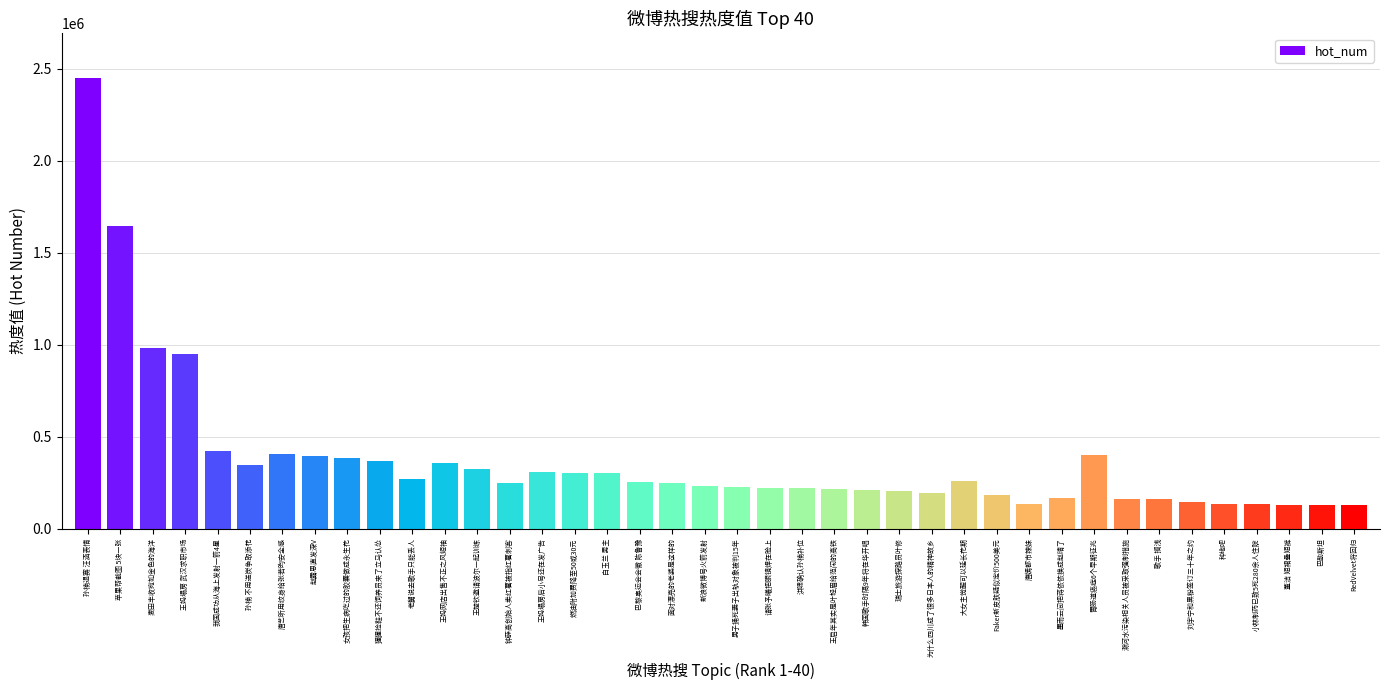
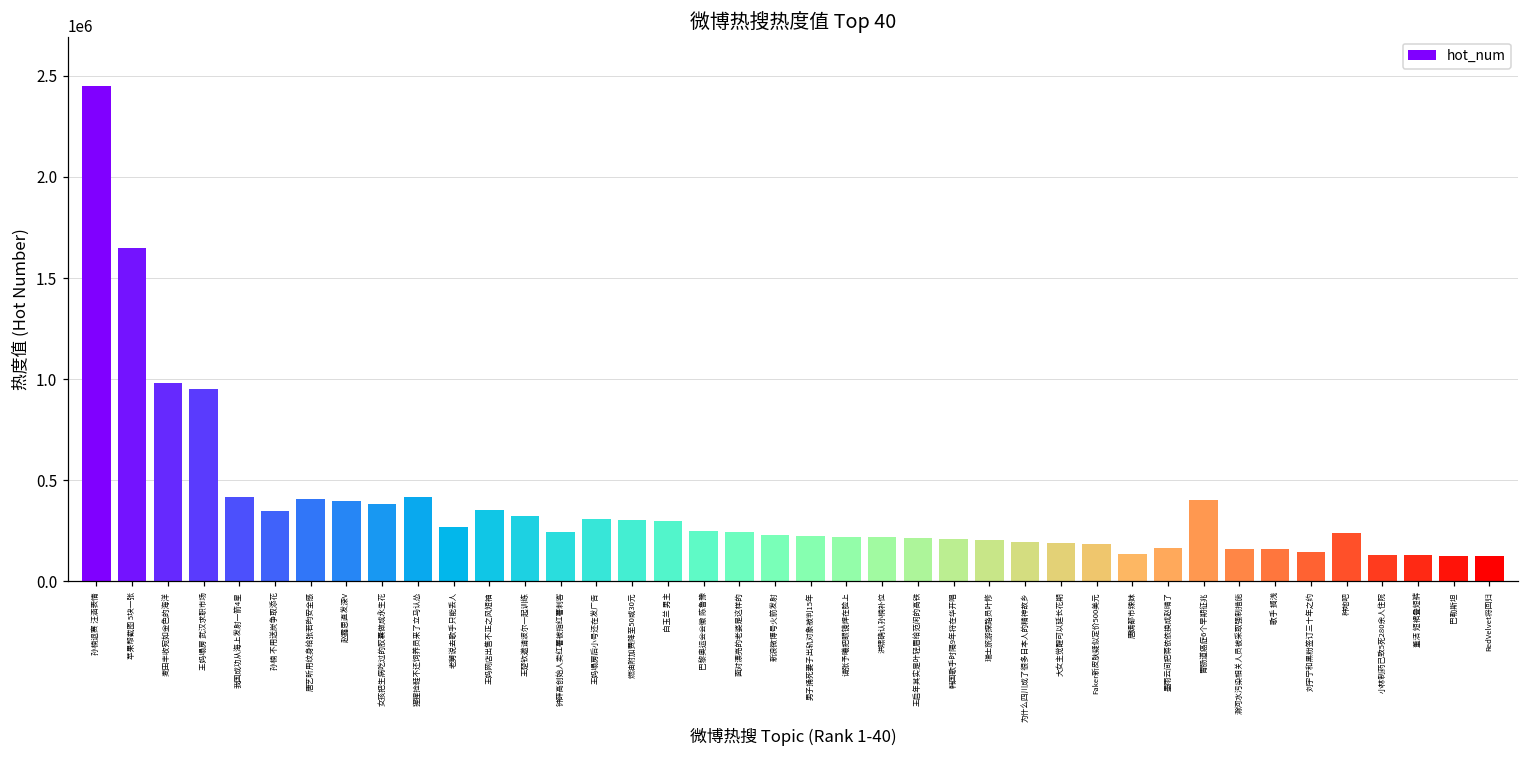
  {
    "孙楠退赛 汪涵表情": 2450000,
    "苹果帮截图 5块一张": 1650000,
    "麦田丰收宛如金色的海洋": 980000,
    "王妈塌房 武汉求职市场": 950000,
    "我国成功从海上发射一箭4星": 420000,
    "孙楠 不用送炭争取添花": 350000,
    "唐艺昕用纹身给张若昀安全感": 410000,
    "赵露思直发深V": 400000,
    "女孩把生病吃过的胶囊做成永生花": 380000,
-   "猩猩捡鞋不还饲养员来了立马认怂": 370000,
+   "猩猩捡鞋不还饲养员来了立马认怂": 420000,
    "老舅说去歌手只能丢人": 270000,
    "王妈网店出售不正之风短袖": 350000,
    "王楚钦邀请波尔一起训练": 320000,
    "钟薛高创始人卖红薯被指红薯刺客": 250000,
    "王妈塌房后小号还在发广告": 310000,
    "燃油附加费降至50或30元": 300000,
    "白玉兰 男主": 300000,
    "巴黎奥运会会徽 陈鲁豫": 250000,
    "面对漂亮的老婆是这样的": 250000,
    "新浪微博号火箭发射": 230000,
    "男子捅死妻子出轨对象被判15年": 220000,
    "请张予曦把眼镜焊在脸上": 220000,
    "洪啸确认孙楠补位": 220000,
    "王启年其实是叶轻眉给范闲的高铁": 210000,
    "韩国歌手时隔9年将在华开唱": 210000,
    "瑞士旅游探路员叶修": 200000,
    "为什么四川成了很多日本人的精神故乡": 190000,
-   "大女主觉醒可以延长花期": 260000,
+   "大女主觉醒可以延长花期": 190000,
    "Faker新皮肤疑似定价500美元": 180000,
    "唐嫣都市辣妹": 140000,
    "墨雨云间把蒋依依换成赵晴了": 170000,
    "胃肠道癌症6个早期征兆": 400000,
    "滁河水污染相关人员被采取强制措施": 160000,
    "歌手 搁浅": 160000,
    "刘宇宁和黑粉签订三十年之约": 150000,
-   "种地吧": 130000,
+   "种地吧": 240000,
    "小林制药已致5死280余人住院": 130000,
    "董洁 短裙叠短裤": 130000,
    "巴勒斯坦": 130000,
    "RedVelvet将回归": 130000
  }
